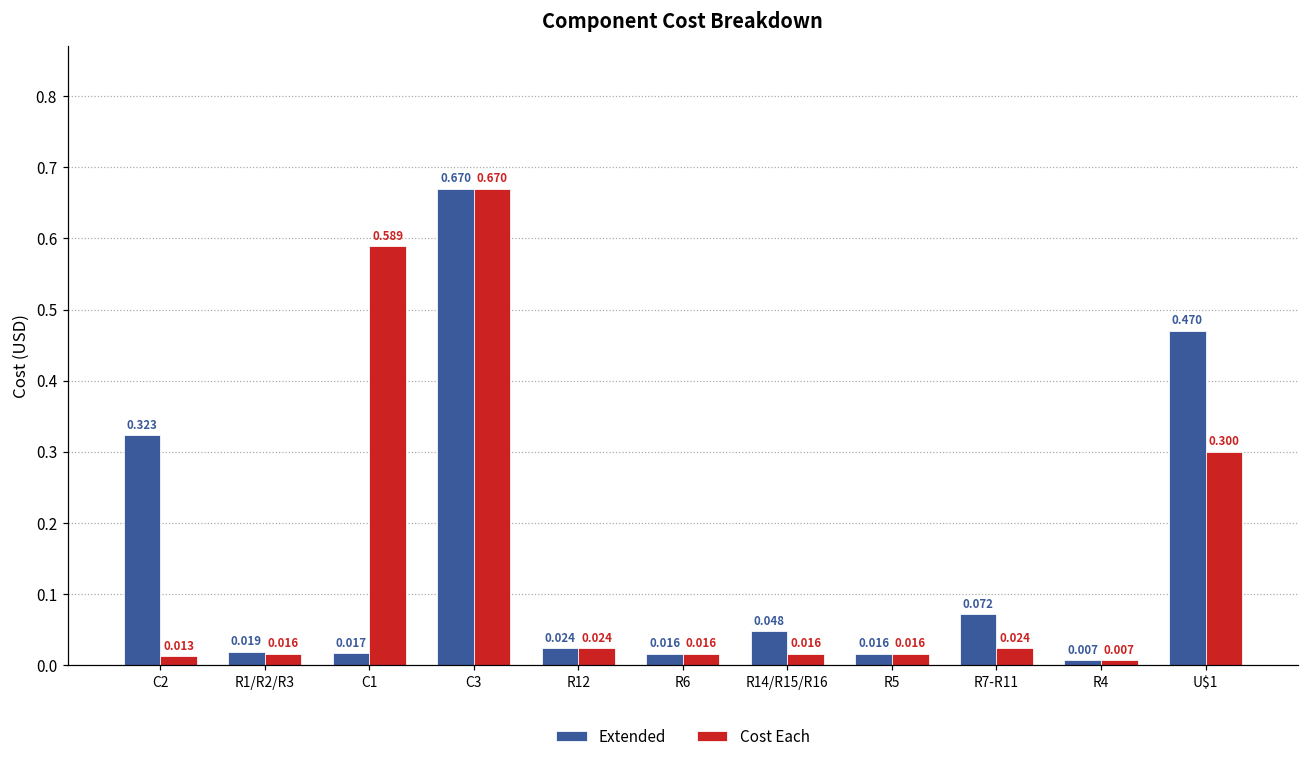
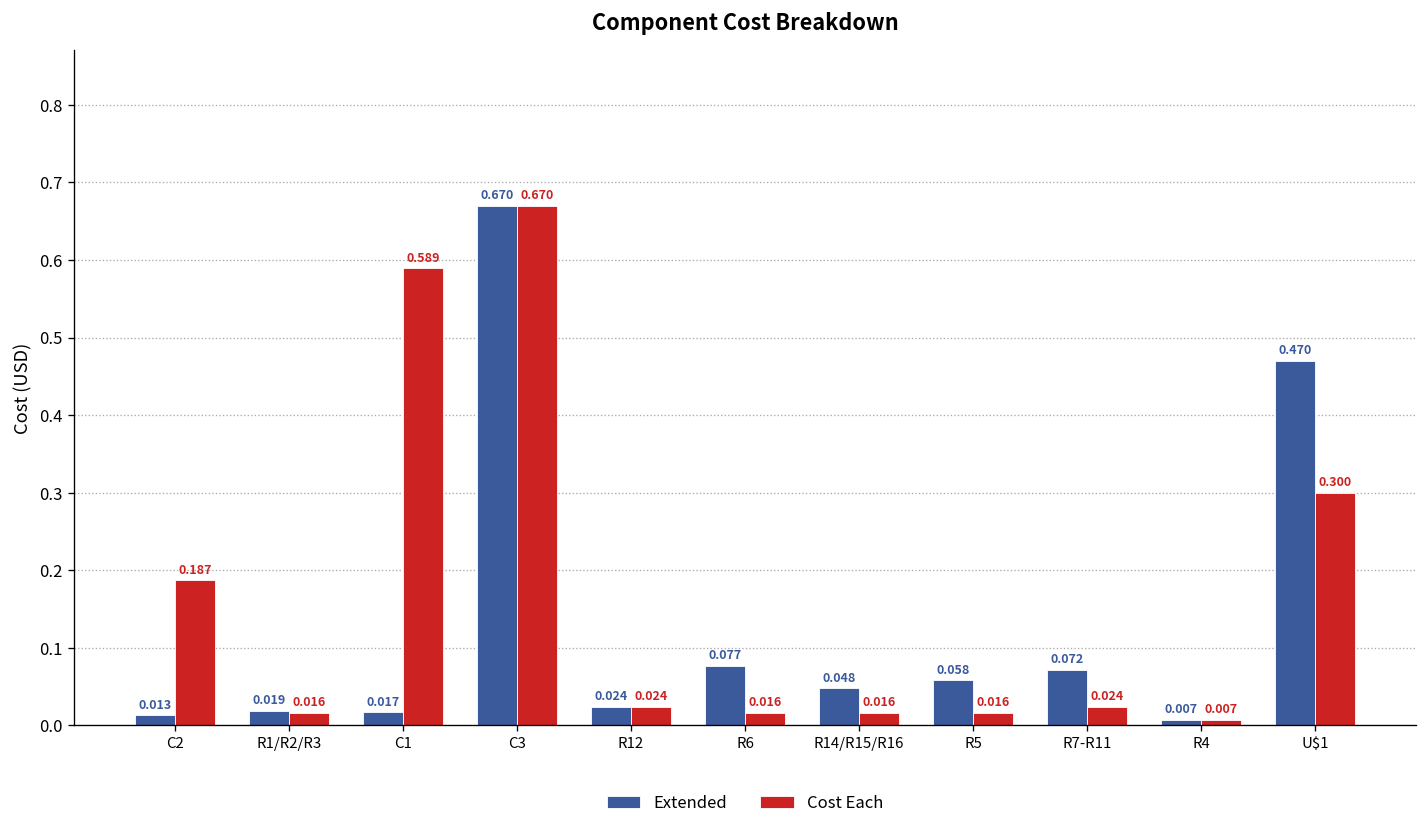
  {
    "Extended": {
-     "C2": 0.323,
+     "C2": 0.013,
      "R1/R2/R3": 0.019,
      "C1": 0.017,
      "C3": 0.670,
      "R12": 0.024,
-     "R6": 0.016,
+     "R6": 0.077,
      "R14/R15/R16": 0.048,
-     "R5": 0.016,
+     "R5": 0.058,
      "R7-R11": 0.072,
      "R4": 0.007,
      "U$1": 0.470
    },
    "Cost Each": {
-     "C2": 0.013,
+     "C2": 0.187,
      "R1/R2/R3": 0.016,
      "C1": 0.589,
      "C3": 0.670,
      "R12": 0.024,
      "R6": 0.016,
      "R14/R15/R16": 0.016,
      "R5": 0.016,
      "R7-R11": 0.024,
      "R4": 0.007,
      "U$1": 0.300
    }
  }
